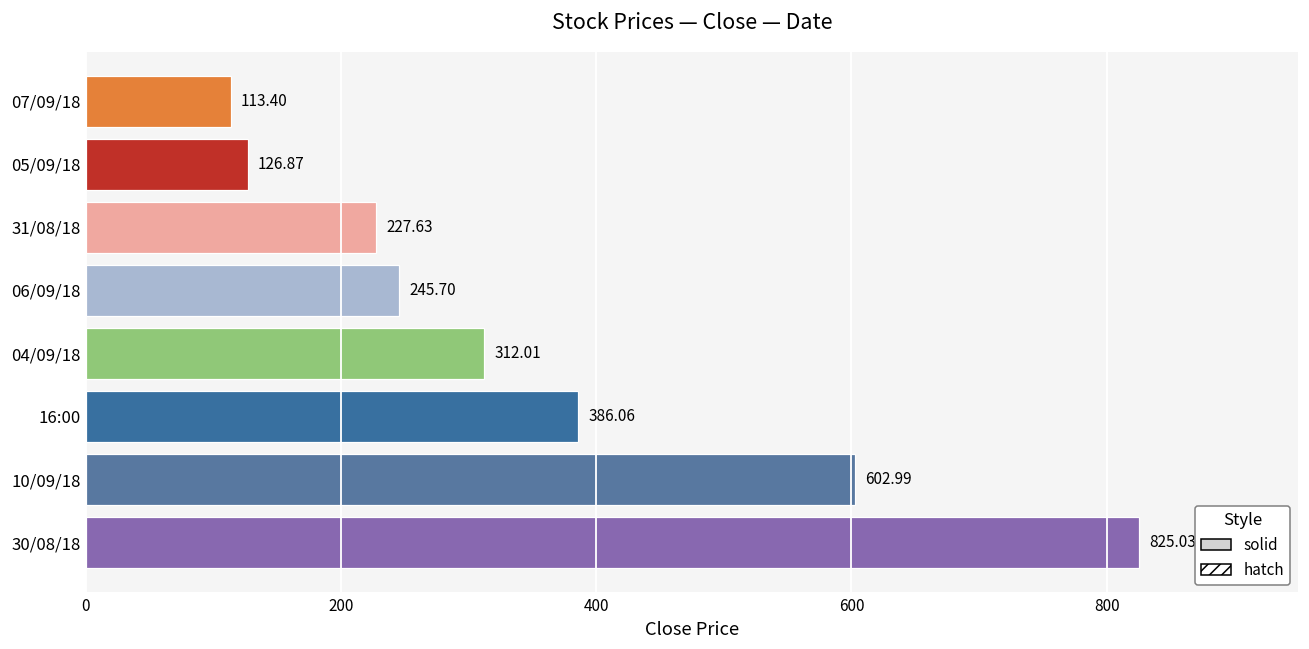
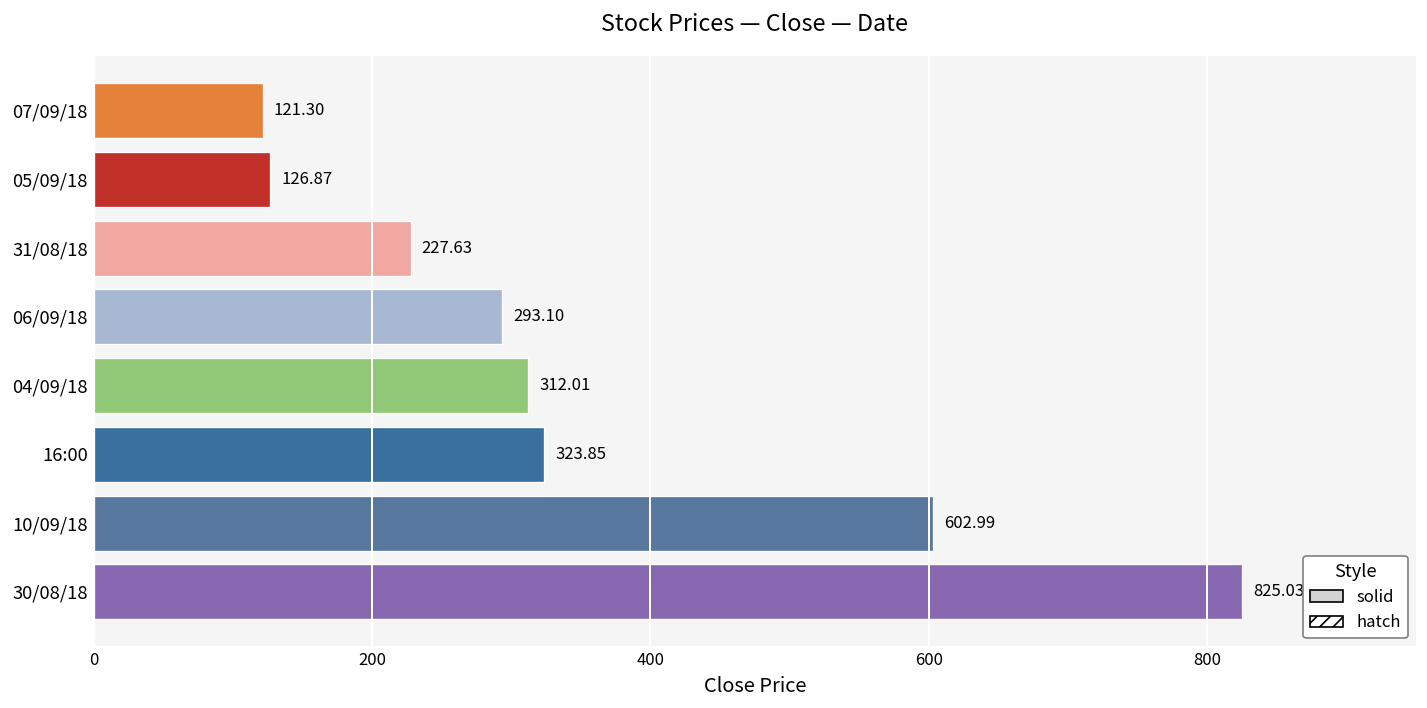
  {
-   "07/09/18": 113.40,
+   "07/09/18": 121.30,
    "05/09/18": 126.87,
    "31/08/18": 227.63,
-   "06/09/18": 245.70,
+   "06/09/18": 293.10,
    "04/09/18": 312.01,
-   "16:00": 386.06,
+   "16:00": 323.85,
    "10/09/18": 602.99
  }
